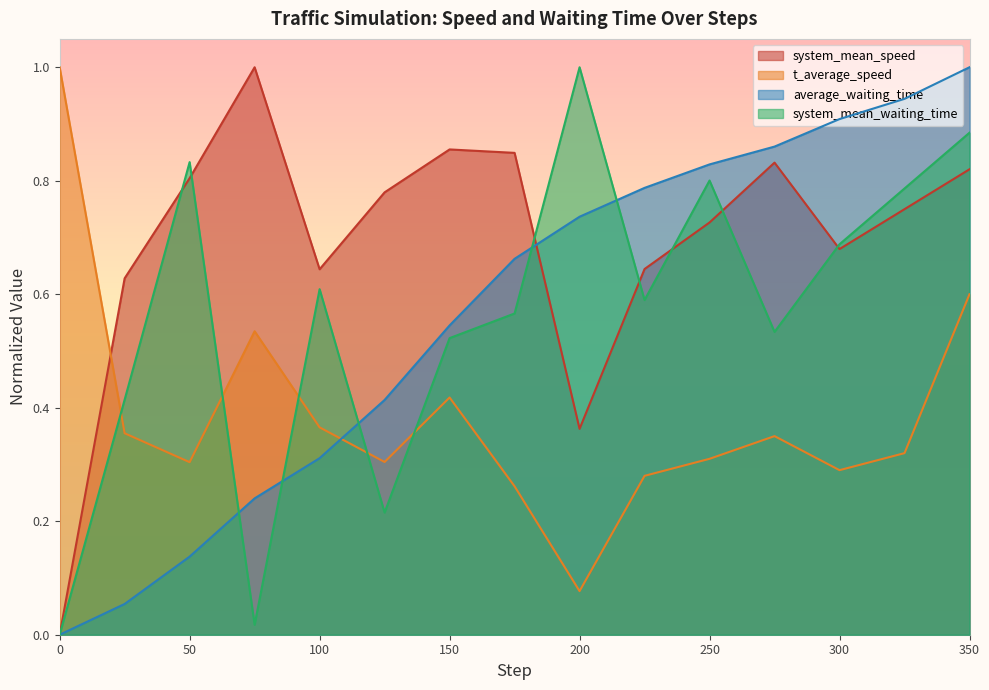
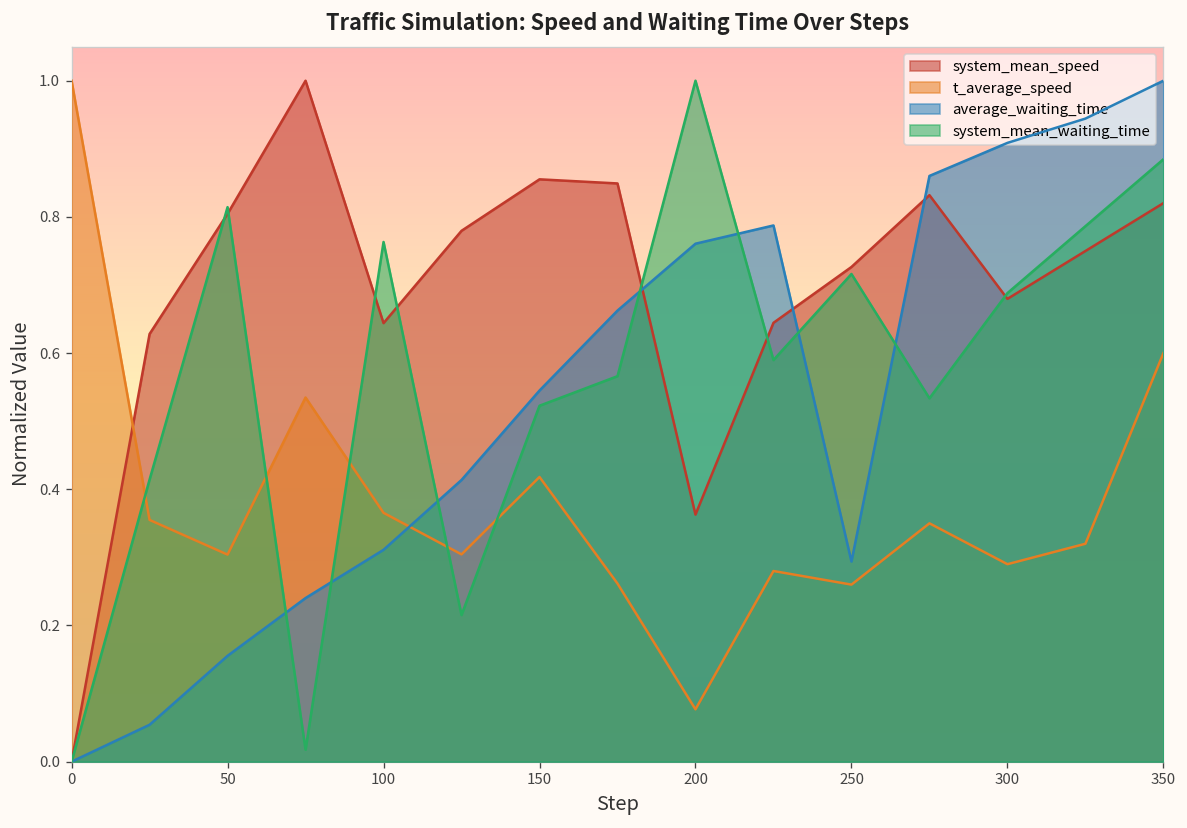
  {
    "system_mean_speed": {
      "50": 0.80,
      "100": 0.64,
      "150": 0.86,
      "200": 0.36,
      "250": 0.73,
      "300": 0.68,
      "350": 0.82
    },
    "t_average_speed": {
      "0": 1.00,
      "50": 0.30,
      "100": 0.37,
      "150": 0.42,
      "200": 0.08,
-     "250": 0.31,
+     "250": 0.26,
      "300": 0.29,
      "350": 0.60
    },
    "average_waiting_time": {
-     "50": 0.14,
+     "50": 0.16,
      "100": 0.31,
      "150": 0.55,
-     "200": 0.74,
-     "250": 0.83,
+     "200": 0.76,
+     "250": 0.29,
      "350": 1.00
    },
    "system_mean_waiting_time": {
-     "50": 0.83,
-     "100": 0.61,
+     "50": 0.81,
+     "100": 0.76,
      "150": 0.52,
      "200": 1.00,
-     "250": 0.80,
+     "250": 0.72,
      "300": 0.69,
      "350": 0.88
    }
  }
